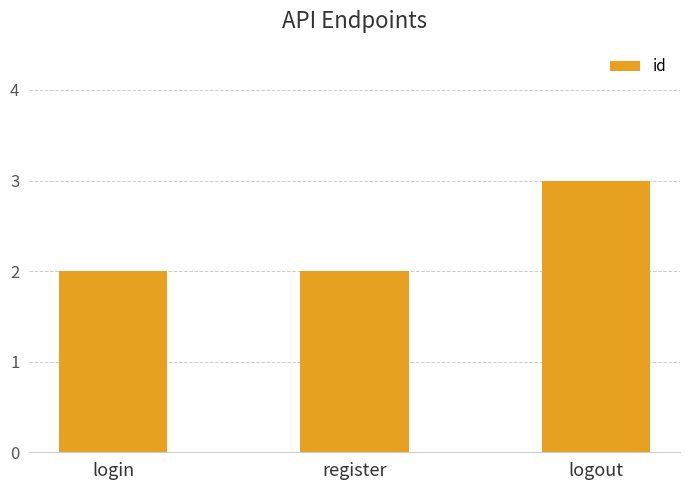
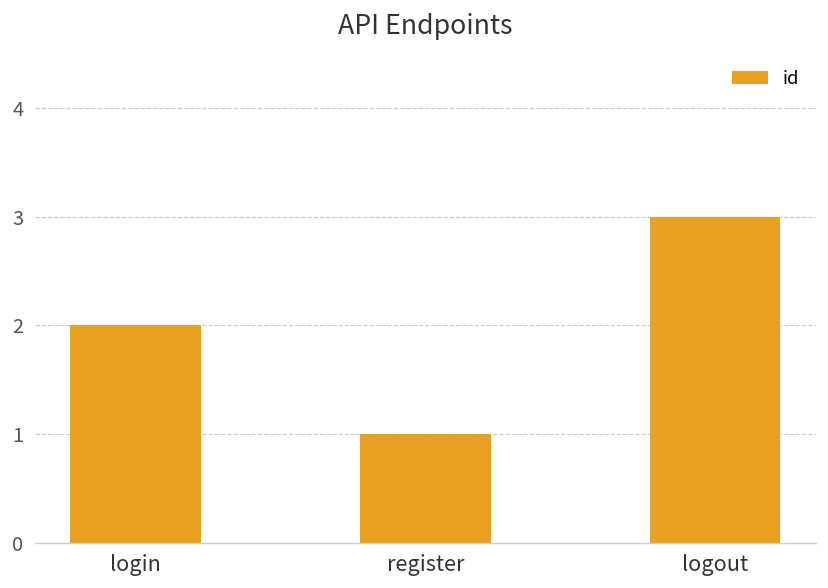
  {
    "login": 2,
-   "register": 2,
+   "register": 1,
    "logout": 3
  }
